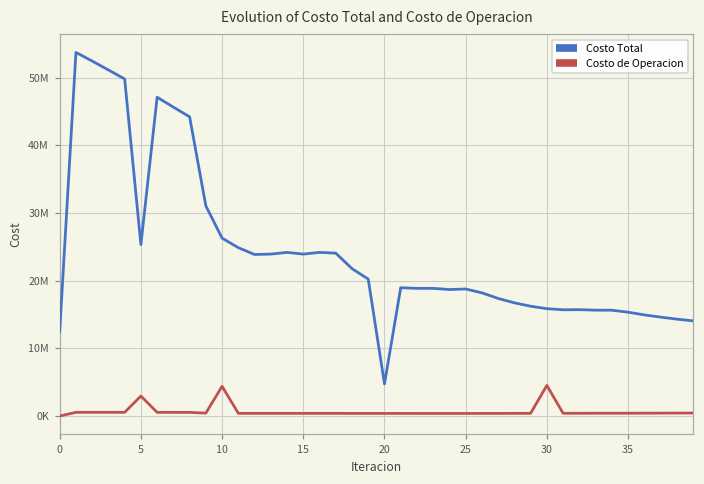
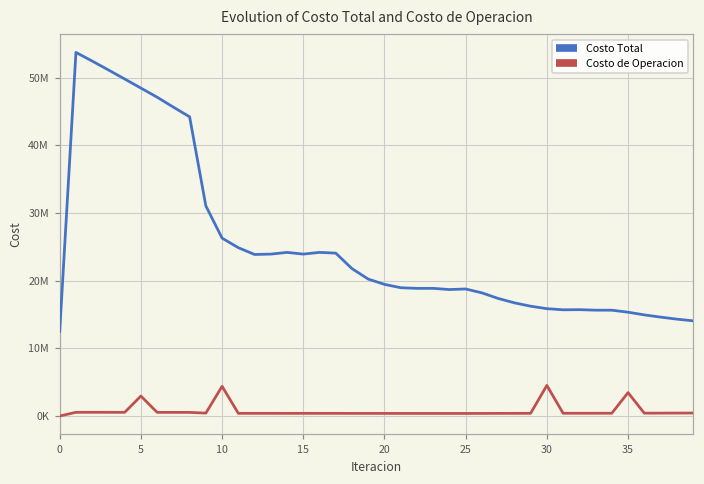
  {
    "Costo Total": {
      "0": 12000000,
-     "5": 25000000,
+     "5": 48000000,
      "10": 26000000,
      "15": 24000000,
-     "20": 5000000,
+     "20": 19000000,
      "25": 19000000,
      "30": 16000000,
      "35": 15000000
    },
    "Costo de Operacion": {
      "0": 0,
      "5": 3000000,
      "10": 4000000,
      "15": 0,
      "20": 0,
      "25": 0,
      "30": 5000000,
-     "35": 0
+     "35": 3000000
    }
  }
